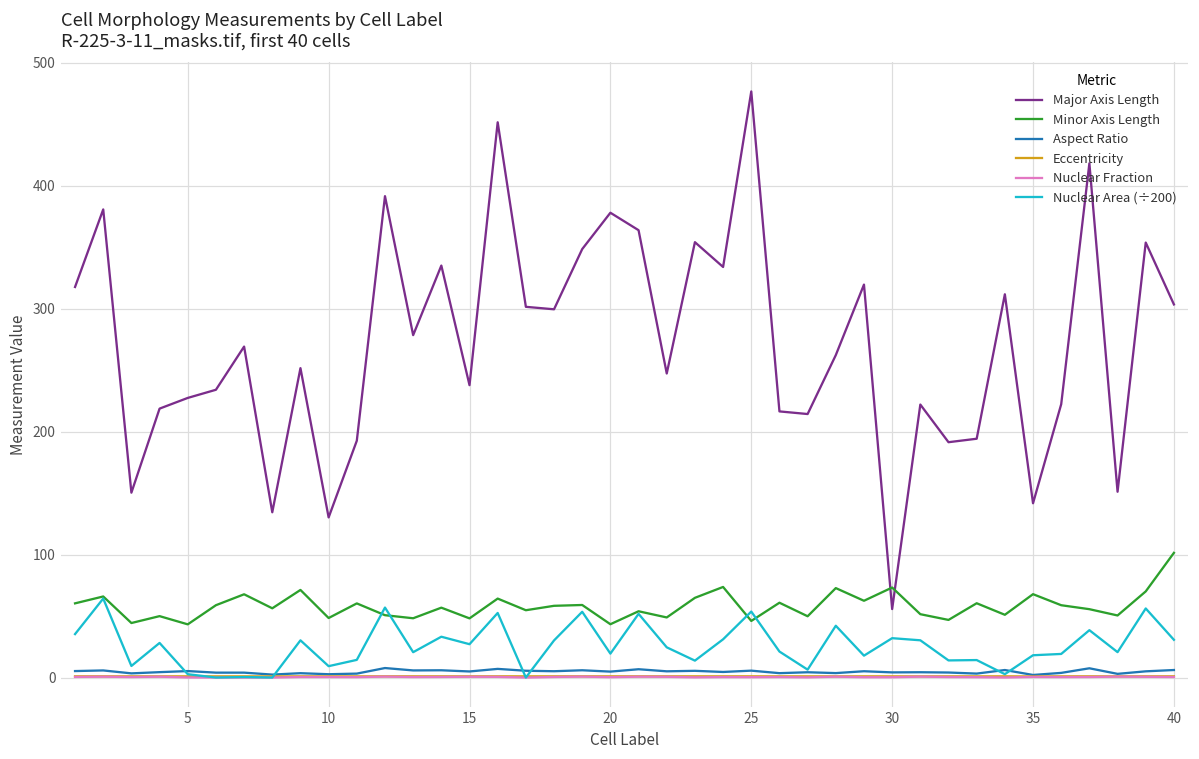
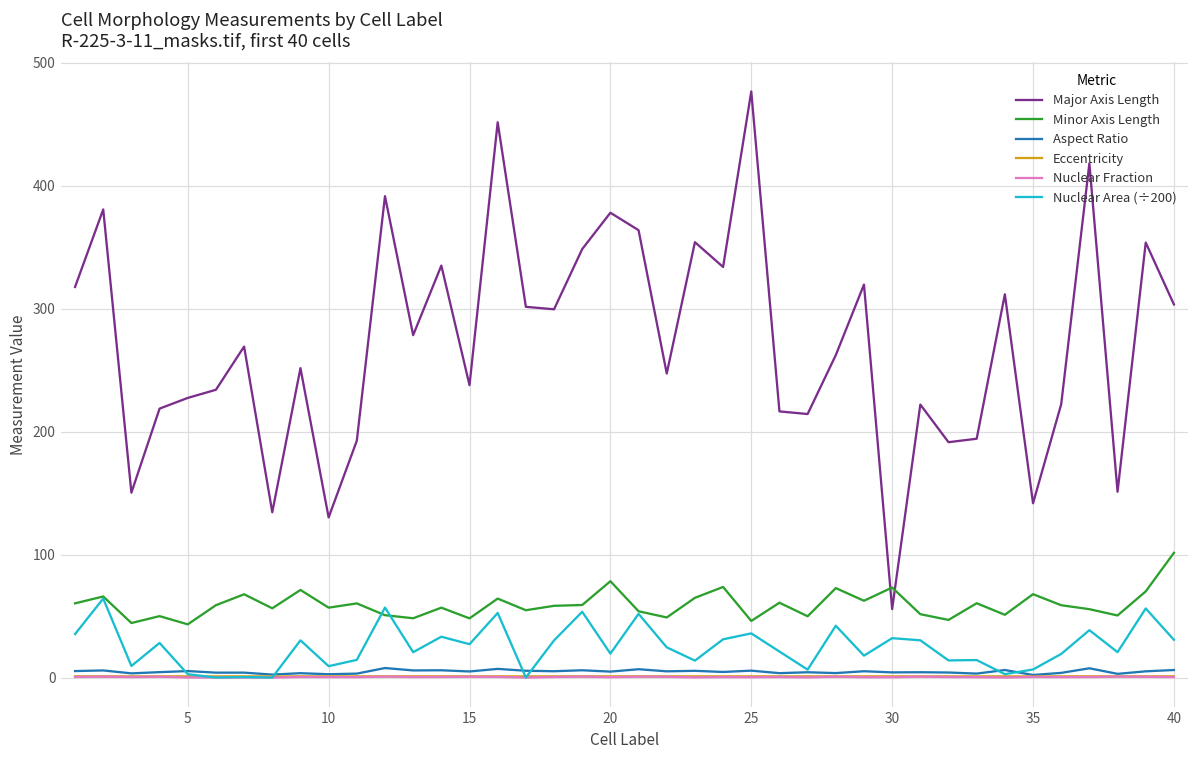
  {
    "Major Axis Length": {
      "5": 227,
      "10": 130,
      "15": 238,
      "20": 378,
      "25": 476,
      "30": 56,
      "35": 142,
      "40": 303
    },
    "Minor Axis Length": {
      "5": 43,
-     "10": 48,
+     "10": 57,
      "15": 48,
-     "20": 43,
+     "20": 78,
      "25": 46,
      "30": 73,
      "35": 68,
      "40": 101
    },
    "Aspect Ratio": {
      "5": 5,
      "15": 5,
      "20": 5,
      "25": 6,
      "30": 4,
      "40": 6
    },
    "Nuclear Area (÷200)": {
      "10": 9,
      "15": 27,
      "20": 19,
-     "25": 54,
+     "25": 36,
      "30": 32,
-     "35": 18,
+     "35": 7,
      "40": 31
    }
  }
